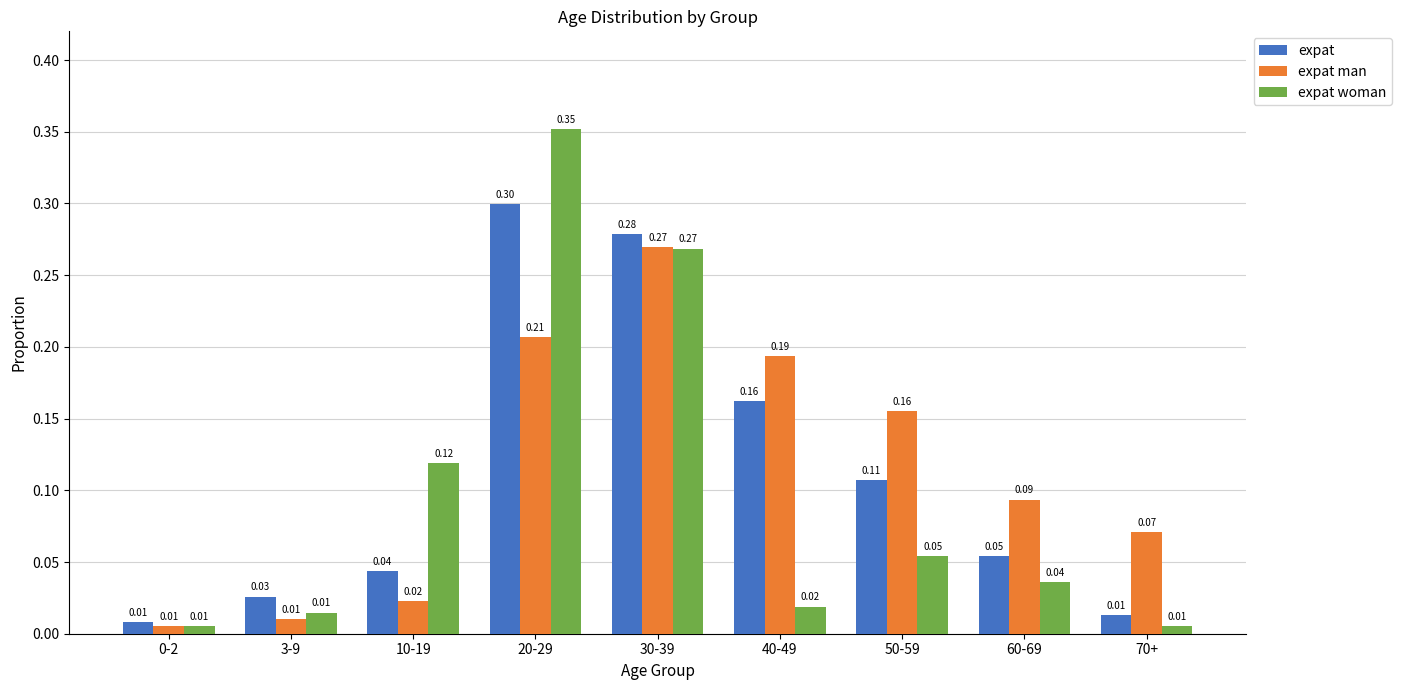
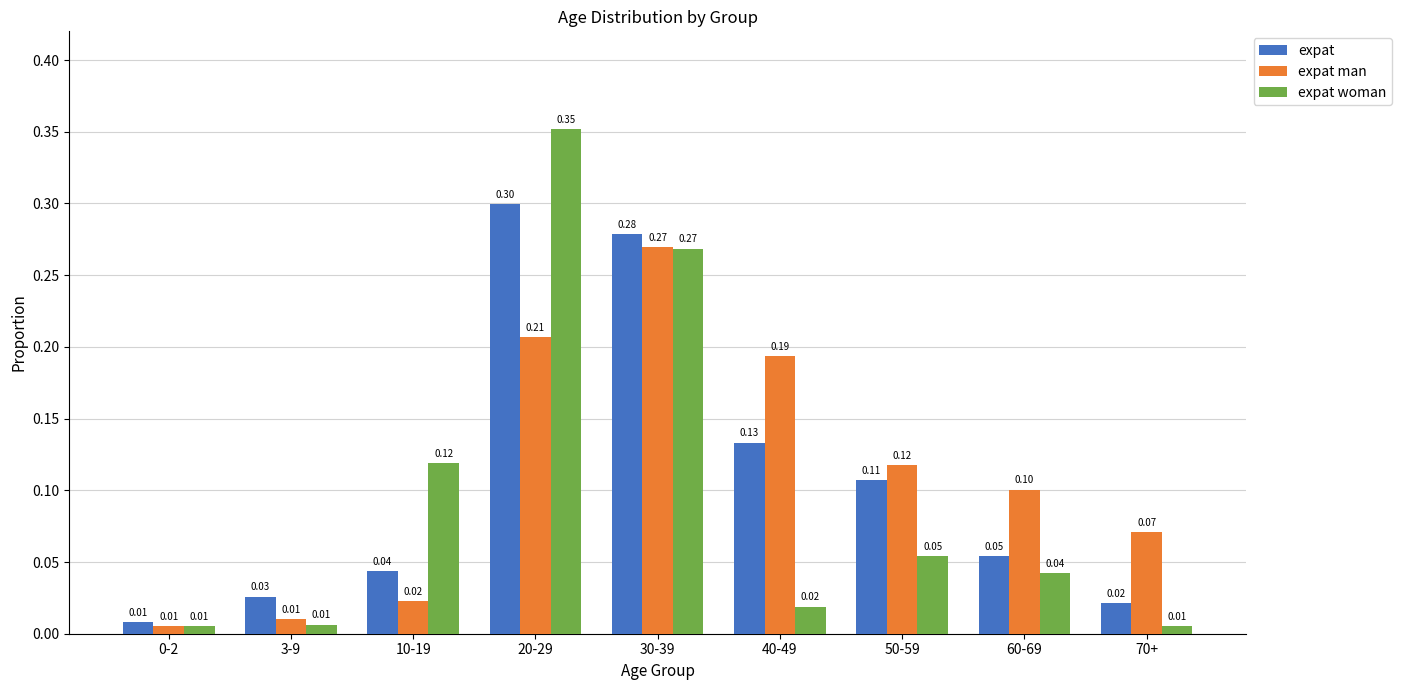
  {
    "expat": {
      "0-2": 0.01,
      "3-9": 0.03,
      "10-19": 0.04,
      "20-29": 0.30,
      "30-39": 0.28,
-     "40-49": 0.16,
+     "40-49": 0.13,
      "50-59": 0.11,
      "60-69": 0.05,
-     "70+": 0.01
+     "70+": 0.02
    },
    "expat man": {
      "0-2": 0.01,
      "3-9": 0.01,
      "10-19": 0.02,
      "20-29": 0.21,
      "30-39": 0.27,
      "40-49": 0.19,
-     "50-59": 0.16,
-     "60-69": 0.09,
+     "50-59": 0.12,
+     "60-69": 0.10,
      "70+": 0.07
    },
    "expat woman": {
-     "3-9": 0.015,
-     "60-69": 0.036
+     "3-9": 0.006,
+     "60-69": 0.042
    }
  }
